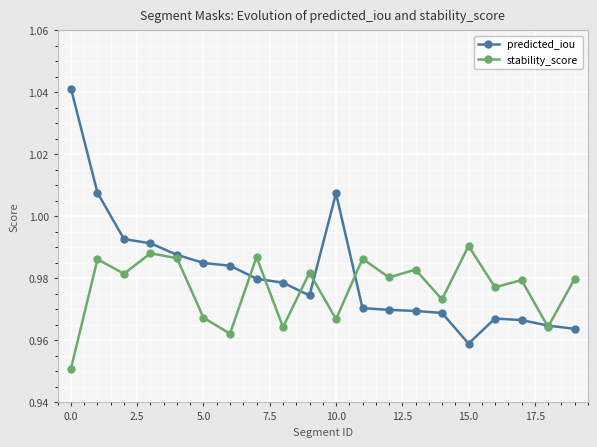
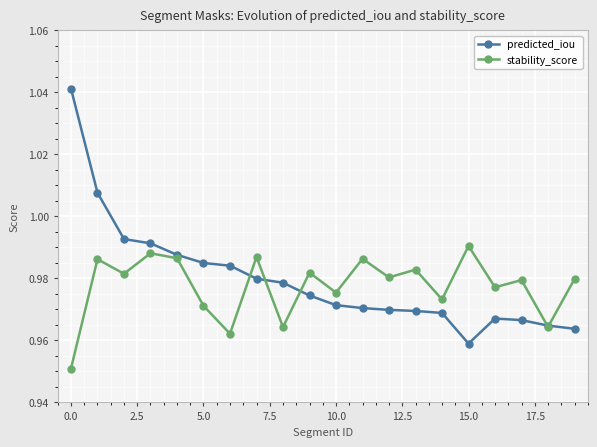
  {
    "predicted_iou": {
      "0.0": 1.041,
      "5.0": 0.985,
-     "10.0": 1.007,
+     "10.0": 0.971,
      "15.0": 0.959
    },
    "stability_score": {
      "0.0": 0.951,
-     "5.0": 0.967,
-     "10.0": 0.967,
+     "5.0": 0.971,
+     "10.0": 0.975,
      "15.0": 0.990
    }
  }
